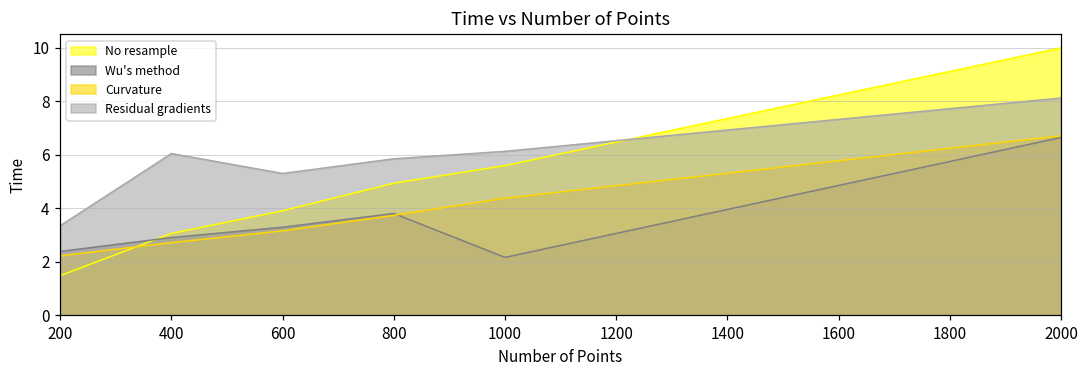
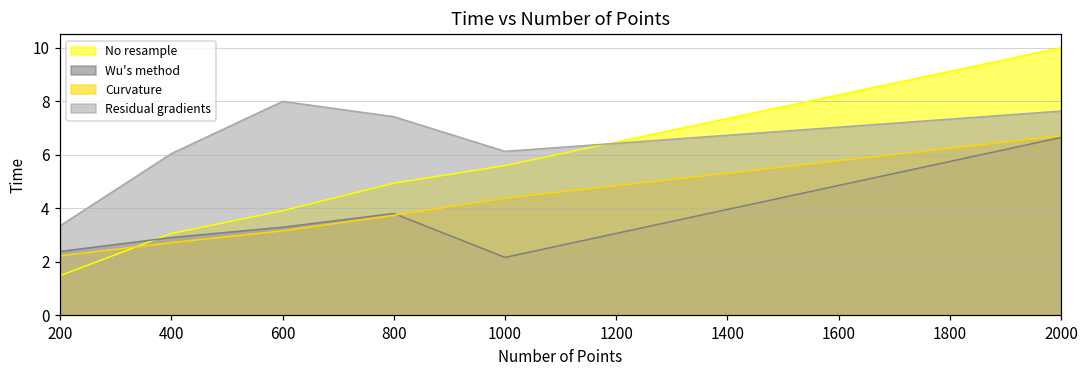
  {
    "Wu's method": {
      "200": 2.4,
      "400": 2.9,
      "600": 3.3,
      "1000": 2.2
    },
    "Residual gradients": {
      "200": 3.4,
      "400": 6.0,
-     "600": 5.3,
-     "800": 5.9,
+     "600": 8.0,
+     "800": 7.4,
      "1000": 6.1,
-     "2000": 8.1
+     "2000": 7.6
    }
  }
